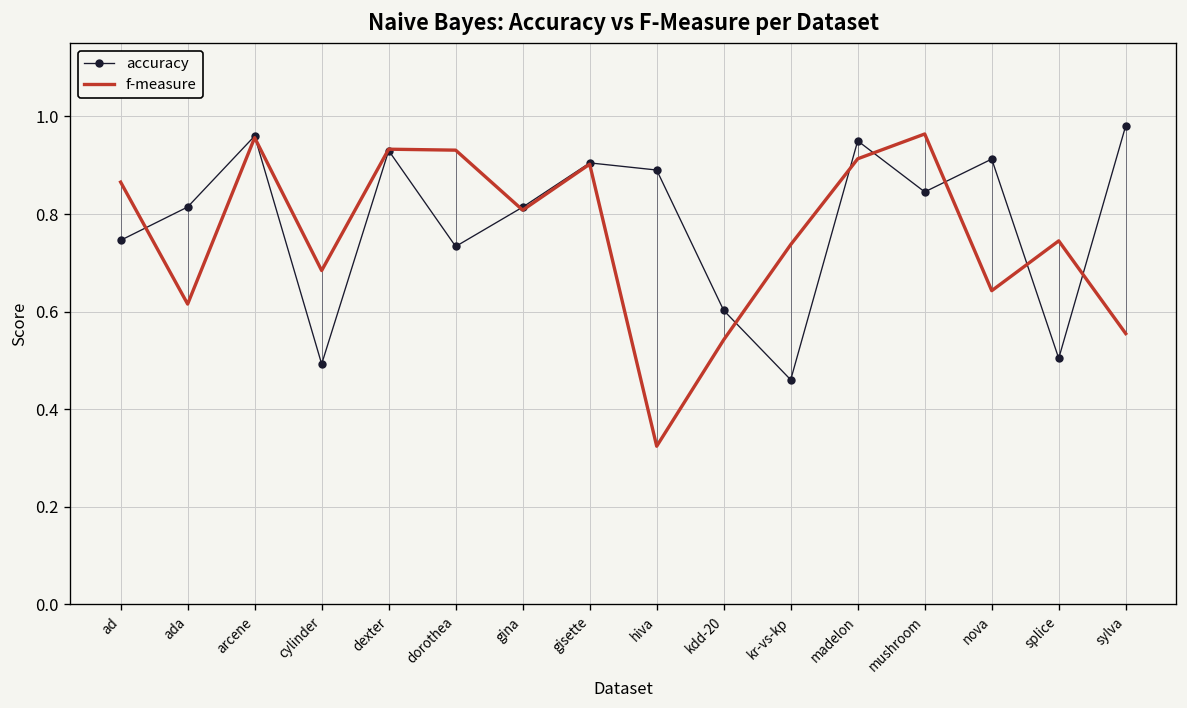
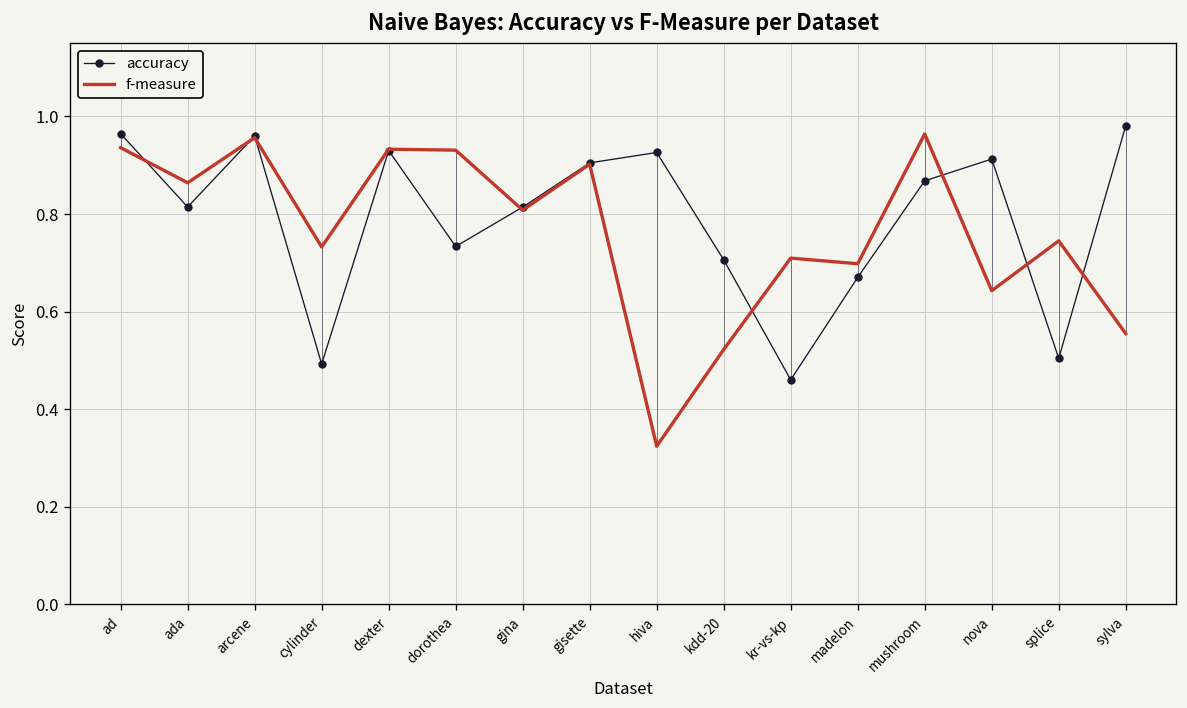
  {
    "accuracy": {
-     "ad": 0.75,
+     "ad": 0.96,
      "ada": 0.81,
      "cylinder": 0.49,
      "dorothea": 0.73,
-     "hiva": 0.89,
-     "kdd-20": 0.60,
+     "hiva": 0.93,
+     "kdd-20": 0.71,
      "kr-vs-kp": 0.46,
-     "madelon": 0.95,
-     "mushroom": 0.85,
+     "madelon": 0.67,
+     "mushroom": 0.87,
      "nova": 0.91,
      "splice": 0.50,
      "sylva": 0.98
    },
    "f-measure": {
-     "ad": 0.87,
-     "ada": 0.62,
-     "cylinder": 0.68,
+     "ad": 0.94,
+     "ada": 0.86,
+     "cylinder": 0.73,
      "dorothea": 0.93,
      "hiva": 0.32,
-     "kdd-20": 0.54,
-     "kr-vs-kp": 0.74,
-     "madelon": 0.91,
+     "kdd-20": 0.52,
+     "kr-vs-kp": 0.71,
+     "madelon": 0.70,
      "mushroom": 0.96,
      "nova": 0.64,
      "splice": 0.74,
      "sylva": 0.55
    }
  }
